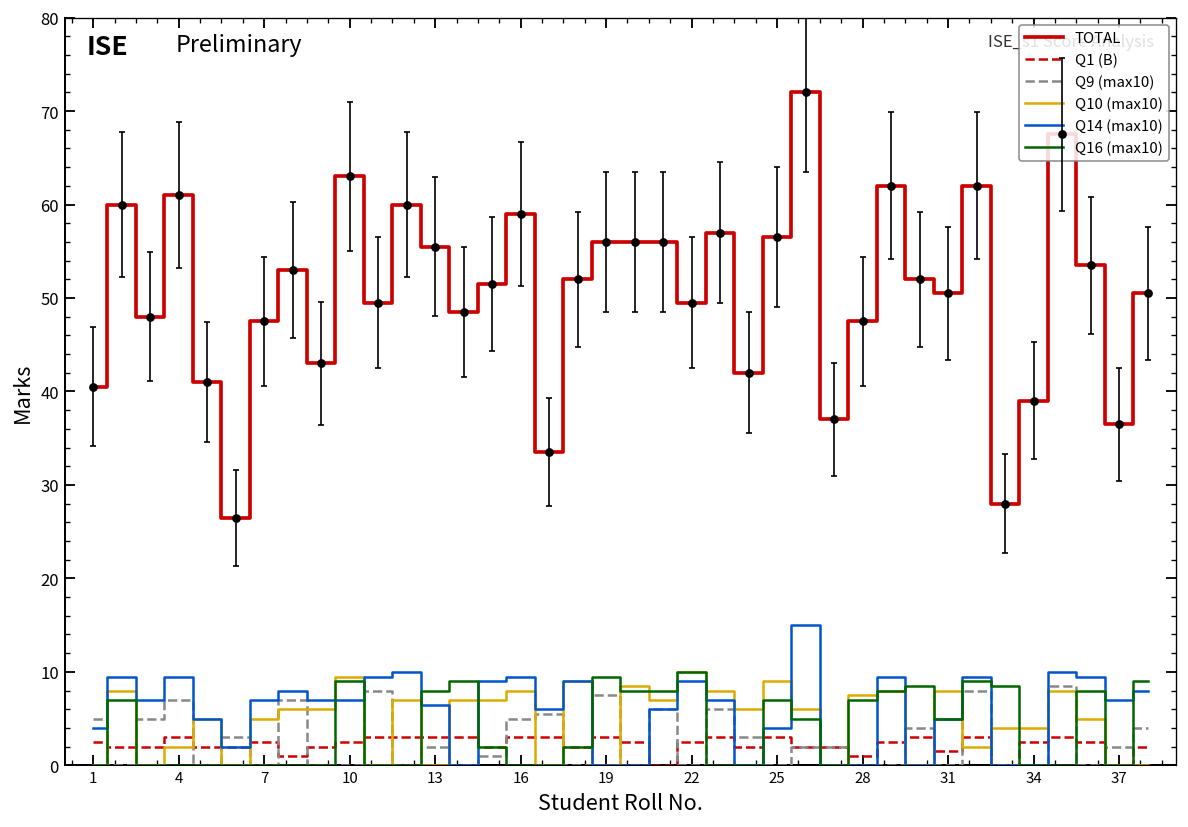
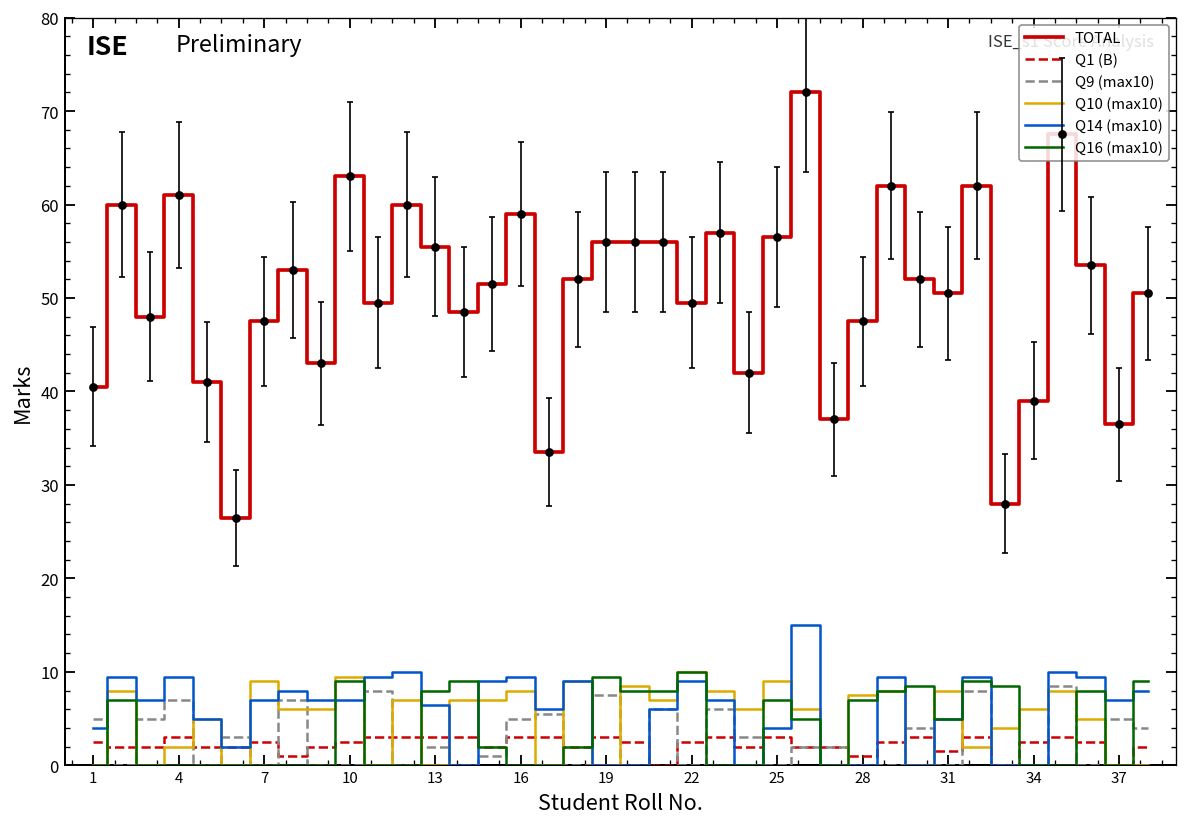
  {
    "Q9 (max10)": {
      "1": 5,
      "4": 7,
      "10": 0,
      "13": 2,
      "16": 5,
      "19": 8,
      "22": 0,
      "25": 0,
      "31": 0,
-     "37": 2
+     "37": 5
    },
    "Q10 (max10)": {
      "4": 2,
-     "7": 5,
+     "7": 9,
      "10": 10,
      "13": 0,
      "16": 8,
      "25": 9,
      "28": 8,
      "31": 8,
-     "34": 4
+     "34": 6
    },
    "Q16 (max10)": {
      "4": 0,
      "10": 9,
      "13": 8,
      "16": 0,
      "19": 10,
      "25": 7,
      "28": 7
    }
  }
